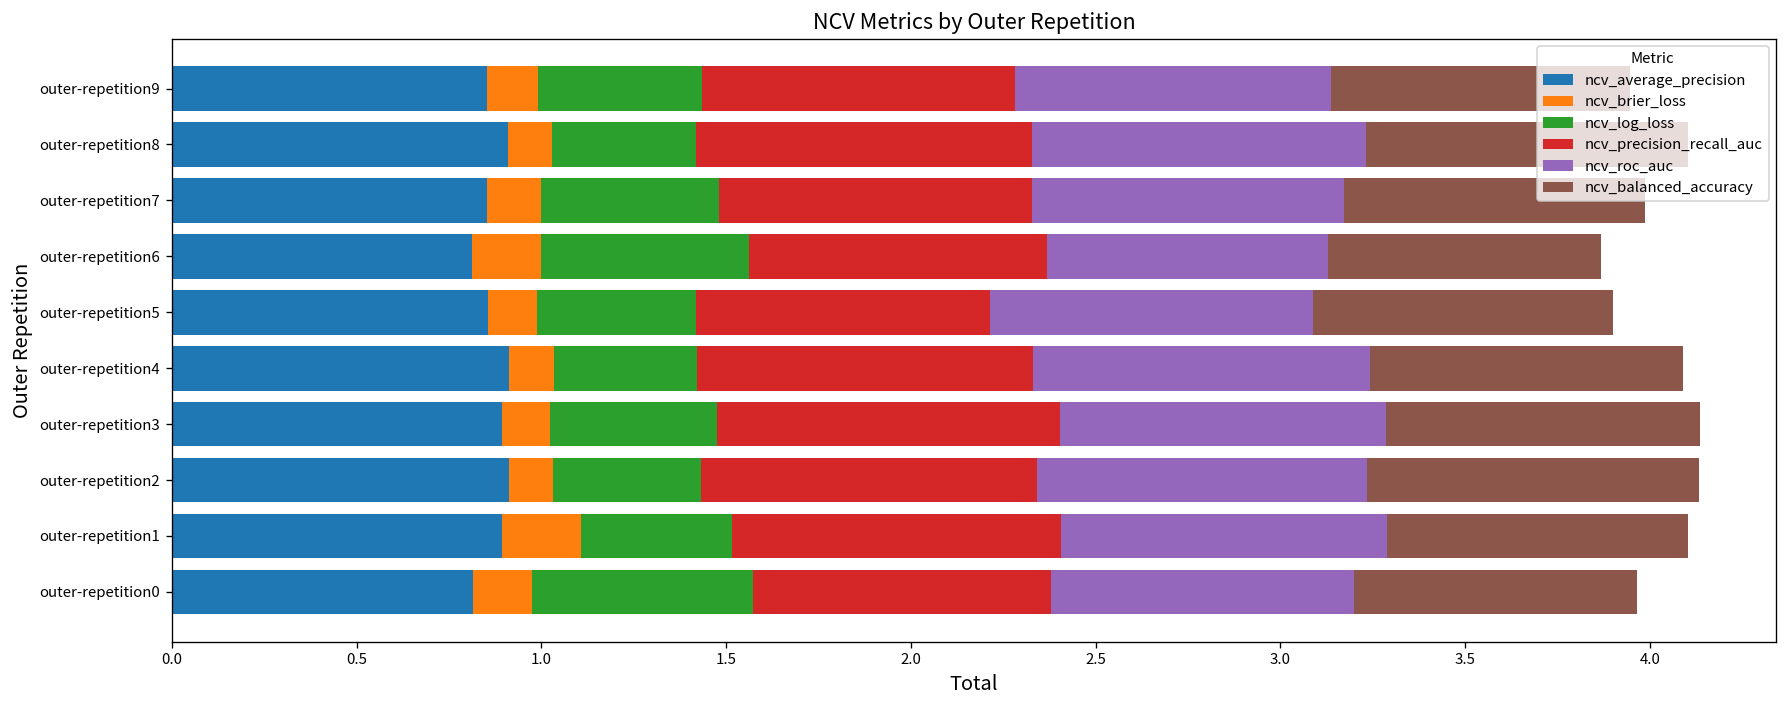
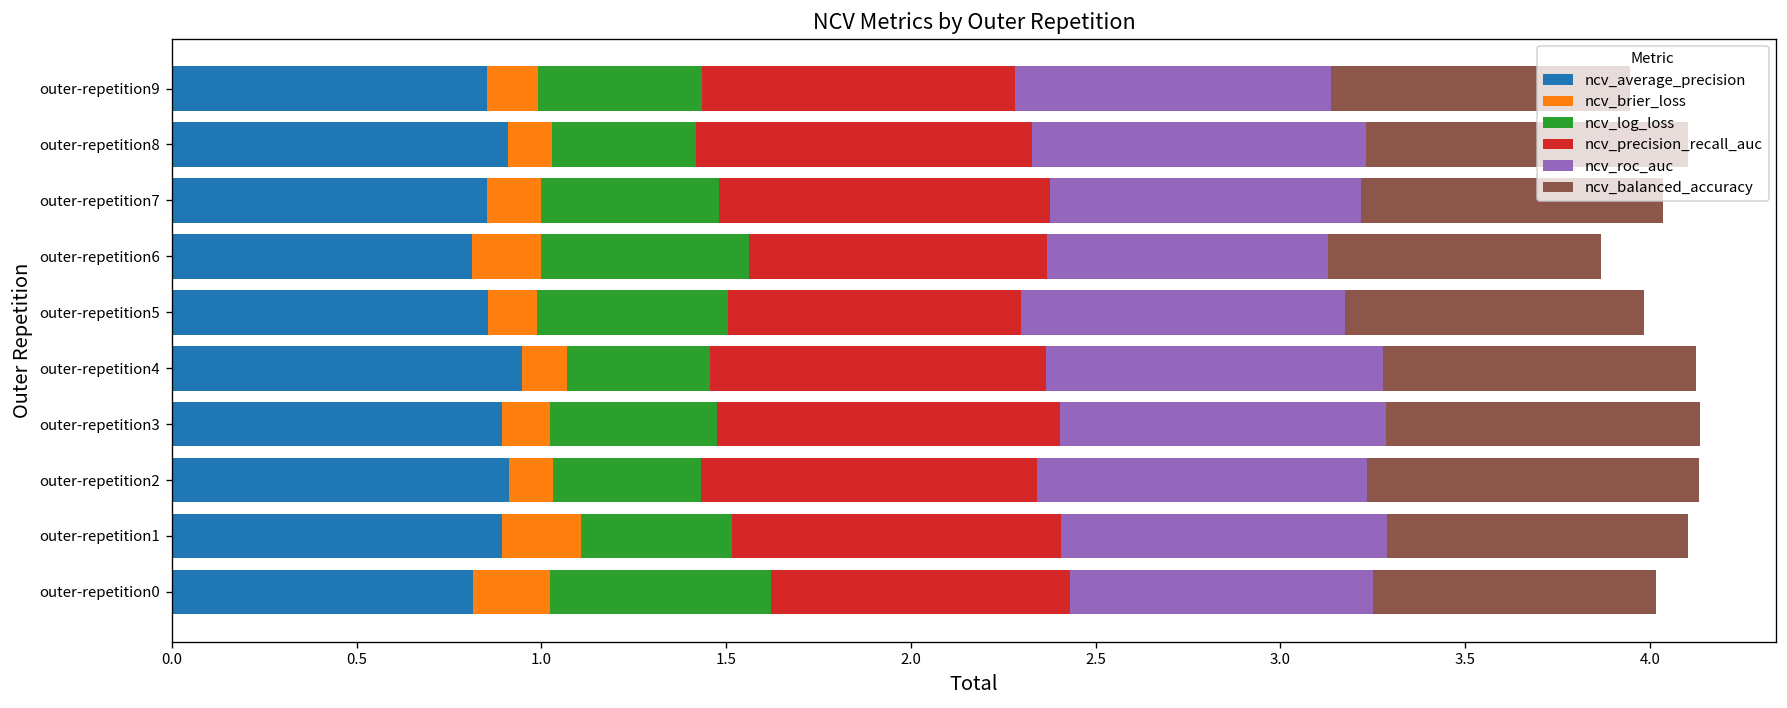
  {
    "ncv_average_precision": {
      "outer-repetition9": 0.85,
      "outer-repetition8": 0.91,
      "outer-repetition7": 0.85,
      "outer-repetition6": 0.81,
      "outer-repetition5": 0.86,
-     "outer-repetition4": 0.91,
+     "outer-repetition4": 0.95,
      "outer-repetition3": 0.89,
      "outer-repetition2": 0.91,
      "outer-repetition1": 0.89,
      "outer-repetition0": 0.81
    },
    "ncv_brier_loss": {
      "outer-repetition9": 0.14,
      "outer-repetition8": 0.12,
      "outer-repetition7": 0.15,
      "outer-repetition6": 0.19,
      "outer-repetition5": 0.13,
      "outer-repetition4": 0.12,
      "outer-repetition3": 0.13,
      "outer-repetition2": 0.12,
      "outer-repetition1": 0.21,
-     "outer-repetition0": 0.16
+     "outer-repetition0": 0.21
    },
    "ncv_log_loss": {
      "outer-repetition9": 0.44,
      "outer-repetition8": 0.39,
      "outer-repetition7": 0.48,
      "outer-repetition6": 0.56,
-     "outer-repetition5": 0.43,
+     "outer-repetition5": 0.52,
      "outer-repetition4": 0.39,
      "outer-repetition3": 0.45,
      "outer-repetition2": 0.40,
      "outer-repetition1": 0.41,
      "outer-repetition0": 0.60
    },
    "ncv_precision_recall_auc": {
      "outer-repetition9": 0.85,
      "outer-repetition8": 0.91,
-     "outer-repetition7": 0.85,
+     "outer-repetition7": 0.90,
      "outer-repetition6": 0.81,
      "outer-repetition5": 0.79,
      "outer-repetition4": 0.91,
      "outer-repetition3": 0.93,
      "outer-repetition2": 0.91,
      "outer-repetition1": 0.89,
      "outer-repetition0": 0.81
    },
    "ncv_roc_auc": {
      "outer-repetition9": 0.85,
      "outer-repetition8": 0.90,
      "outer-repetition7": 0.84,
      "outer-repetition6": 0.76,
      "outer-repetition5": 0.88,
      "outer-repetition4": 0.91,
      "outer-repetition3": 0.88,
      "outer-repetition2": 0.89,
      "outer-repetition1": 0.88,
      "outer-repetition0": 0.82
    },
    "ncv_balanced_accuracy": {
      "outer-repetition6": 0.74,
      "outer-repetition5": 0.81,
      "outer-repetition4": 0.85,
      "outer-repetition3": 0.85,
      "outer-repetition2": 0.90,
      "outer-repetition1": 0.82,
      "outer-repetition0": 0.77
    }
  }
